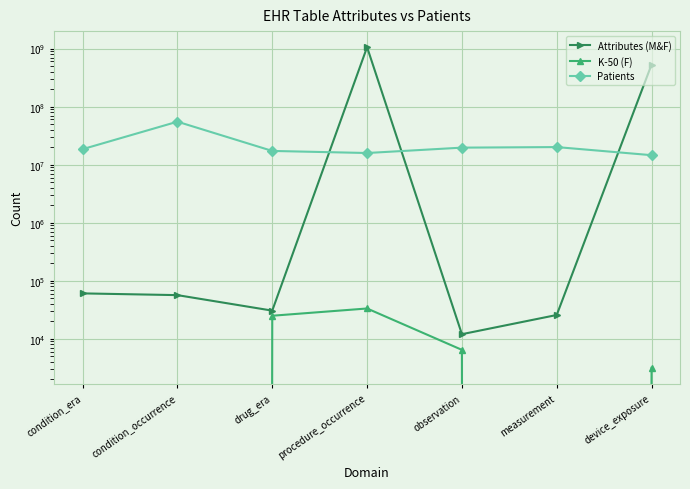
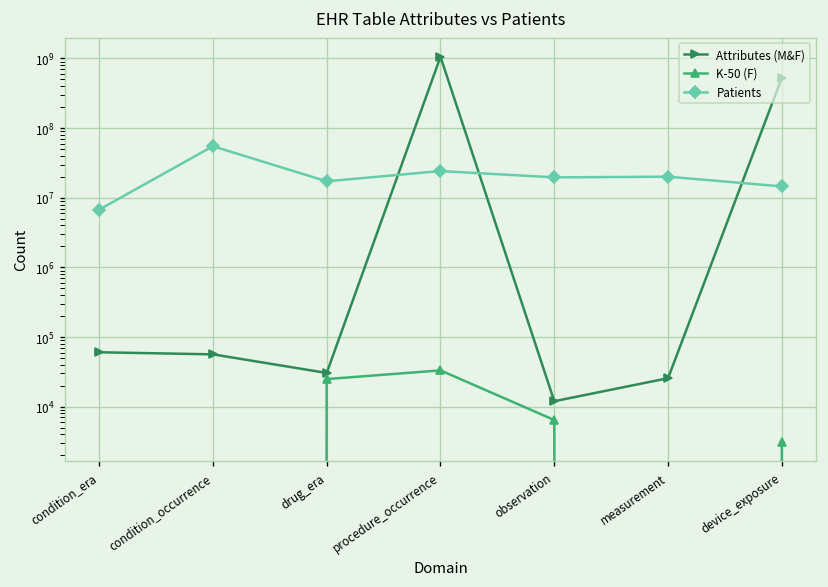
  {
    "Patients": {
-     "condition_era": 18000000,
+     "condition_era": 7000000,
      "condition_occurrence": 50000000,
      "drug_era": 17000000,
-     "procedure_occurrence": 16000000,
+     "procedure_occurrence": 24000000,
      "observation": 20000000,
      "measurement": 20000000,
      "device_exposure": 15000000
    }
  }
